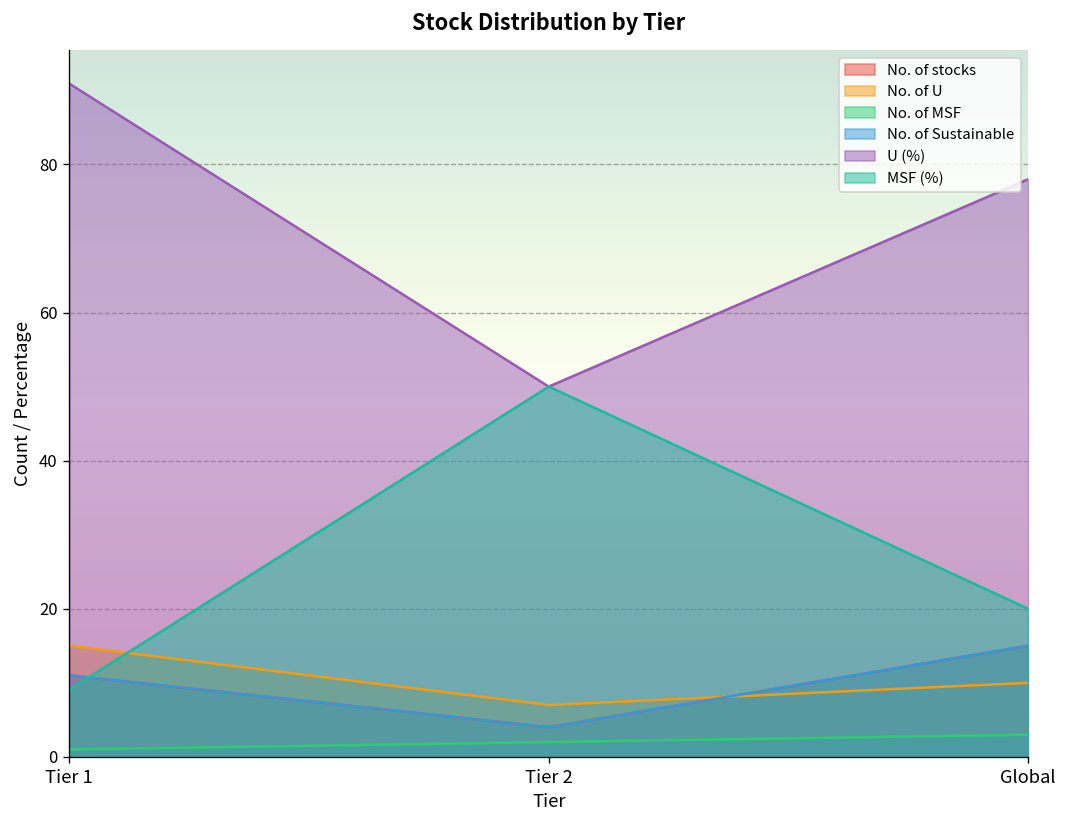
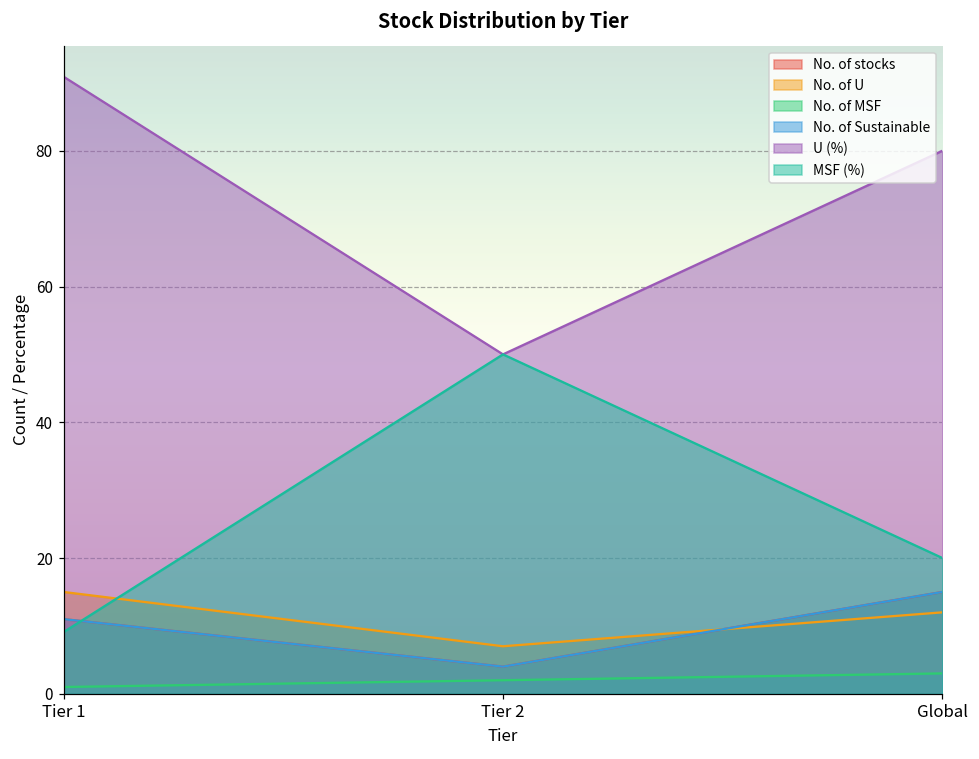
  {
    "No. of U": {
      "Tier 1": 15,
      "Tier 2": 7,
-     "Global": 10
+     "Global": 12
    },
    "U (%)": {
      "Tier 1": 91,
-     "Global": 78
+     "Global": 80
    }
  }
